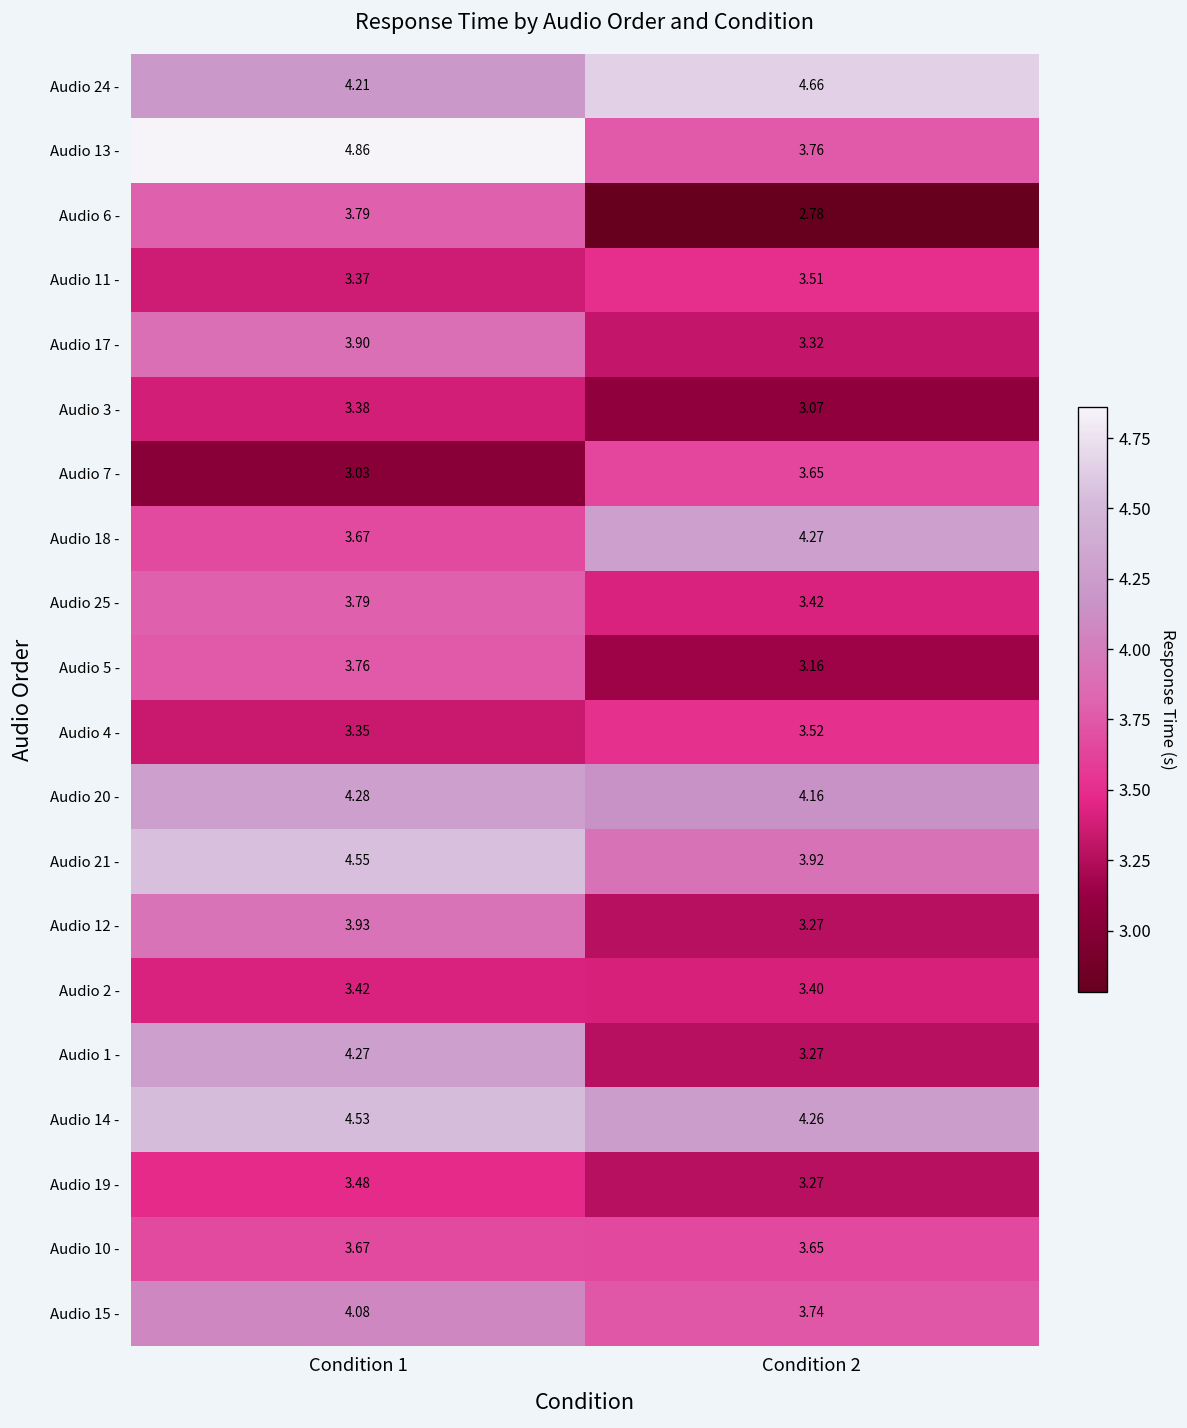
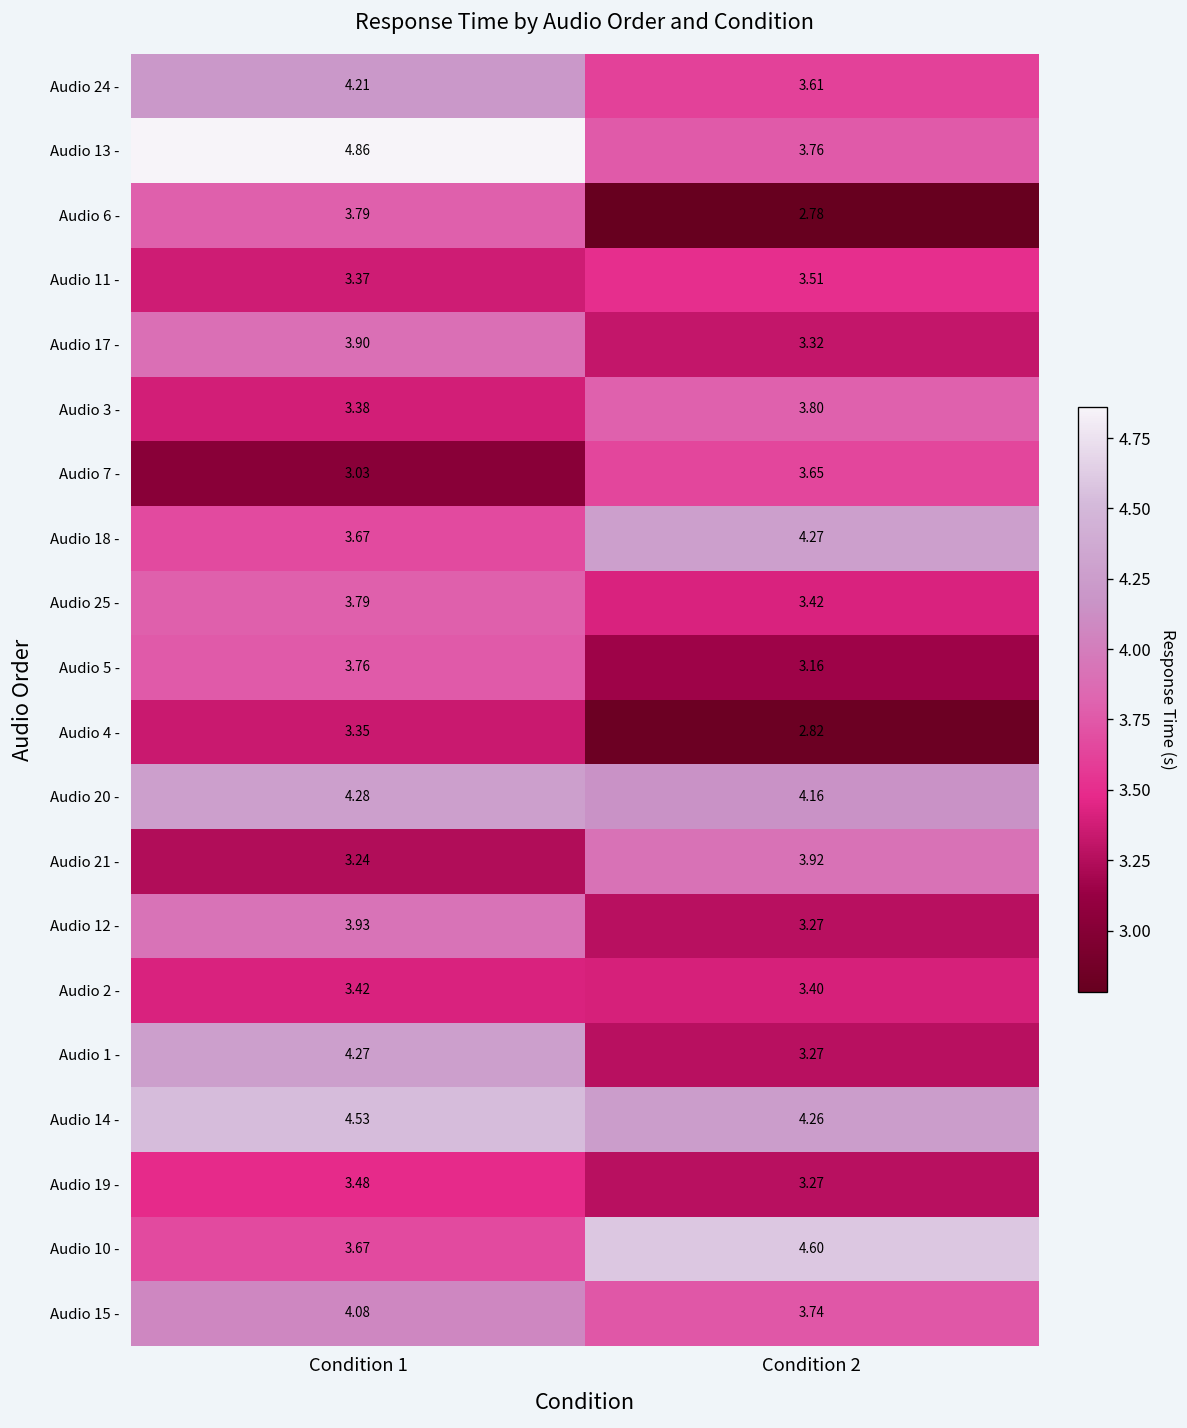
  {
    "Audio 24 -": {
      "Condition 1": 4.21,
-     "Condition 2": 4.66
+     "Condition 2": 3.61
    },
    "Audio 13 -": {
      "Condition 1": 4.86,
      "Condition 2": 3.76
    },
    "Audio 6 -": {
      "Condition 1": 3.79,
      "Condition 2": 2.78
    },
    "Audio 11 -": {
      "Condition 1": 3.37,
      "Condition 2": 3.51
    },
    "Audio 17 -": {
      "Condition 1": 3.90,
      "Condition 2": 3.32
    },
    "Audio 3 -": {
      "Condition 1": 3.38,
-     "Condition 2": 3.07
+     "Condition 2": 3.80
    },
    "Audio 7 -": {
      "Condition 1": 3.03,
      "Condition 2": 3.65
    },
    "Audio 18 -": {
      "Condition 1": 3.67,
      "Condition 2": 4.27
    },
    "Audio 25 -": {
      "Condition 1": 3.79,
      "Condition 2": 3.42
    },
    "Audio 5 -": {
      "Condition 1": 3.76,
      "Condition 2": 3.16
    },
    "Audio 4 -": {
      "Condition 1": 3.35,
-     "Condition 2": 3.52
+     "Condition 2": 2.82
    },
    "Audio 20 -": {
      "Condition 1": 4.28,
      "Condition 2": 4.16
    },
    "Audio 21 -": {
-     "Condition 1": 4.55,
+     "Condition 1": 3.24,
      "Condition 2": 3.92
    },
    "Audio 12 -": {
      "Condition 1": 3.93,
      "Condition 2": 3.27
    },
    "Audio 2 -": {
      "Condition 1": 3.42,
      "Condition 2": 3.40
    },
    "Audio 1 -": {
      "Condition 1": 4.27,
      "Condition 2": 3.27
    },
    "Audio 14 -": {
      "Condition 1": 4.53,
      "Condition 2": 4.26
    },
    "Audio 19 -": {
      "Condition 1": 3.48,
      "Condition 2": 3.27
    },
    "Audio 10 -": {
      "Condition 1": 3.67,
-     "Condition 2": 3.65
+     "Condition 2": 4.60
    },
    "Audio 15 -": {
      "Condition 1": 4.08,
      "Condition 2": 3.74
    }
  }
